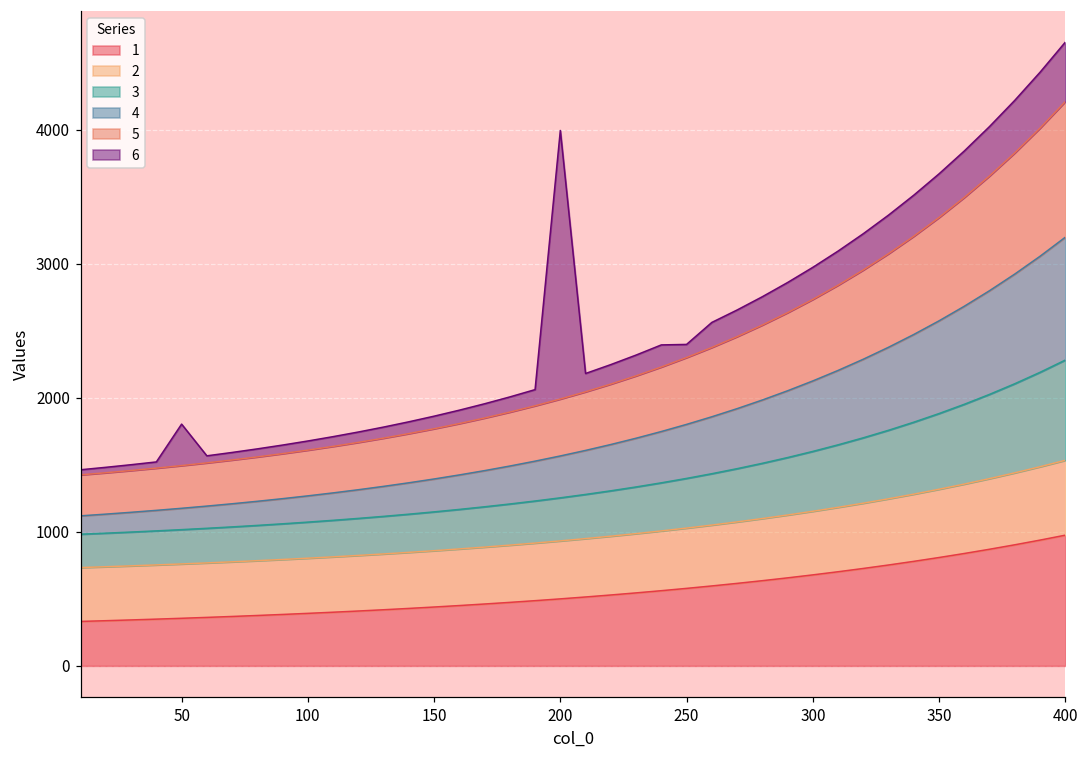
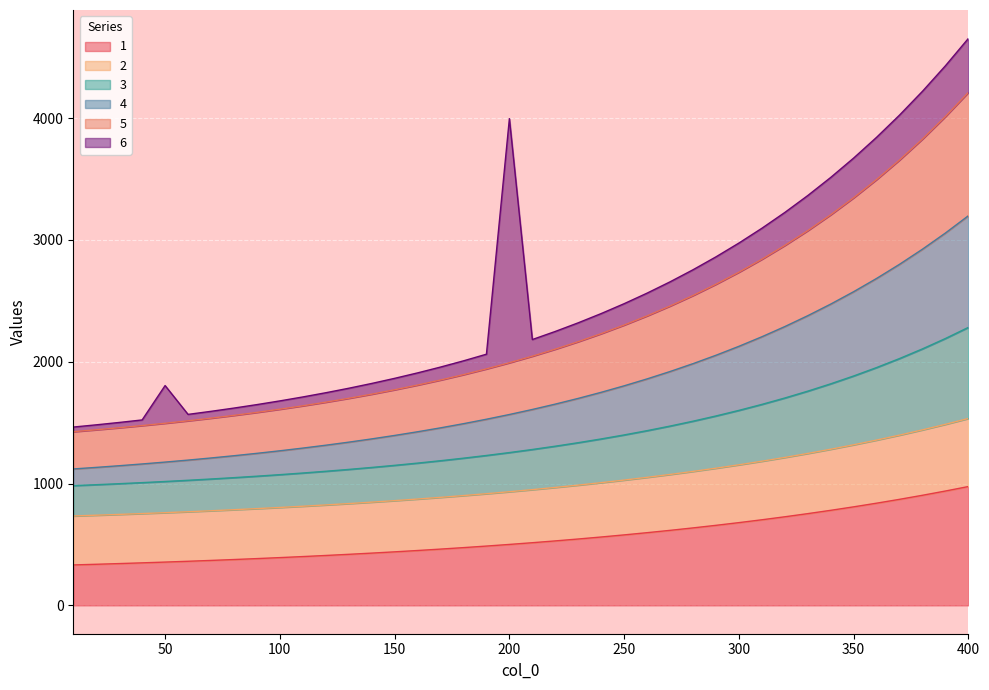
  {
    "6": {
      "50": 310,
      "100": 70,
      "150": 90,
      "200": 2000,
-     "250": 100,
+     "250": 180,
      "300": 240,
      "350": 330,
      "400": 440
    }
  }
